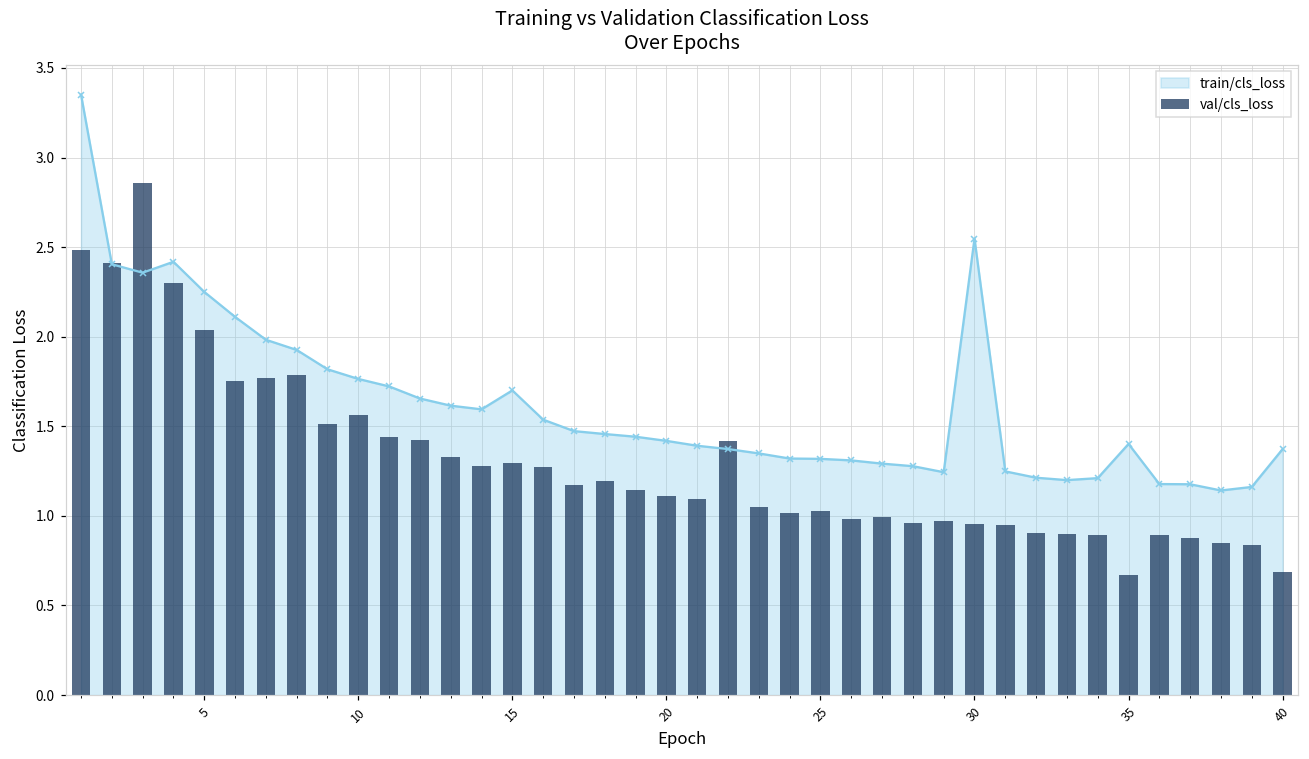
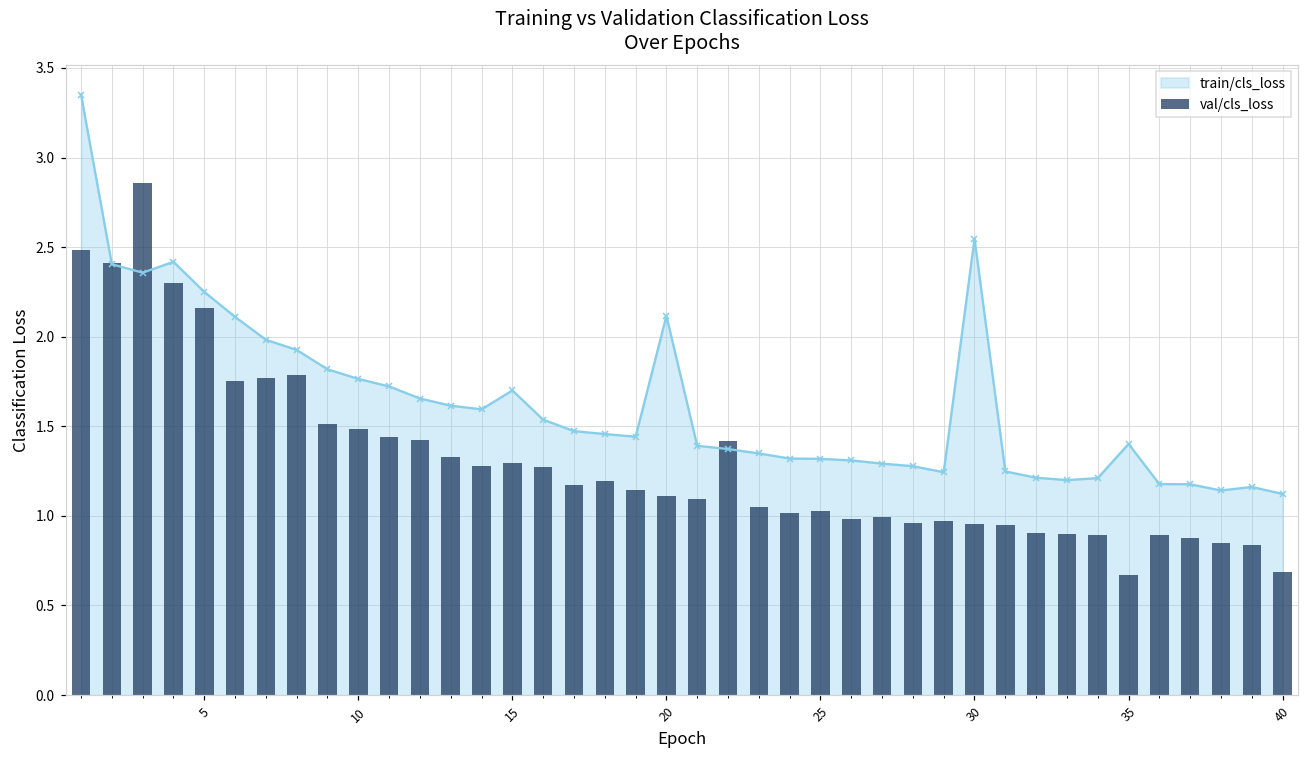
  {
    "val/cls_loss": {
-     "5": 2.04,
-     "10": 1.56,
+     "5": 2.16,
+     "10": 1.48,
      "15": 1.30,
      "20": 1.11,
      "25": 1.03,
      "30": 0.95,
      "35": 0.67,
      "40": 0.69
    },
    "train/cls_loss": {
      "5": 2.25,
      "10": 1.76,
      "15": 1.70,
-     "20": 1.42,
+     "20": 2.12,
      "25": 1.32,
      "30": 2.55,
      "35": 1.40,
-     "40": 1.37
+     "40": 1.12
    }
  }
